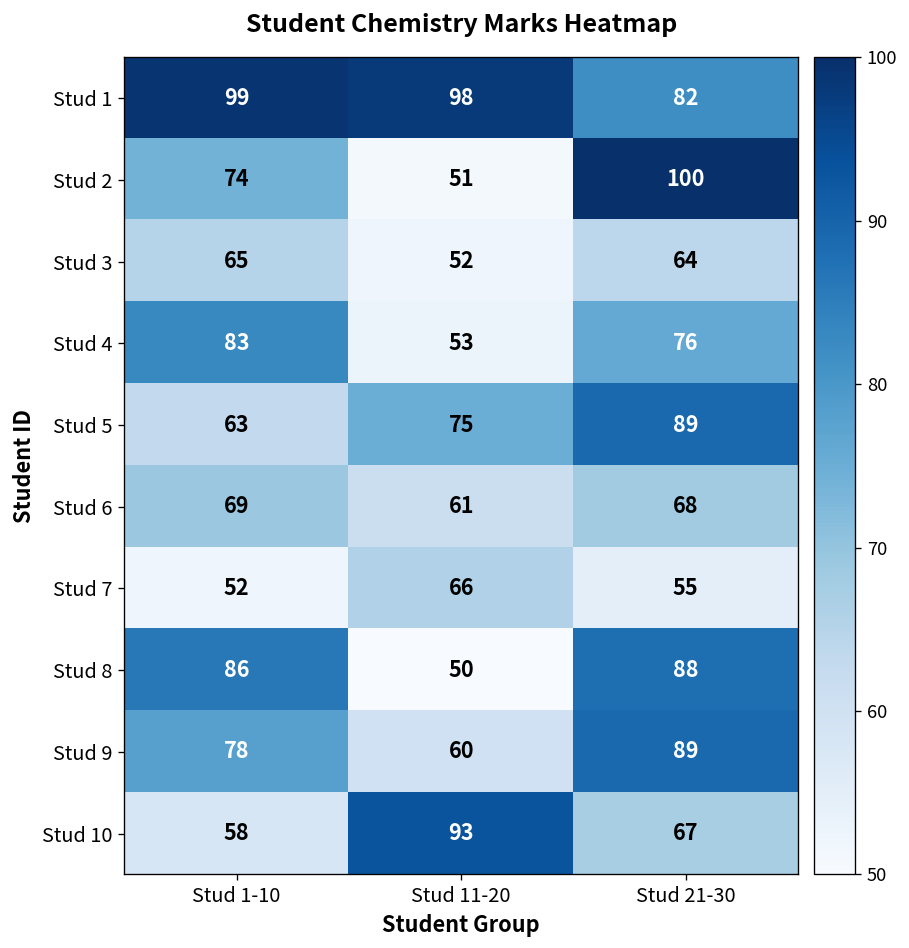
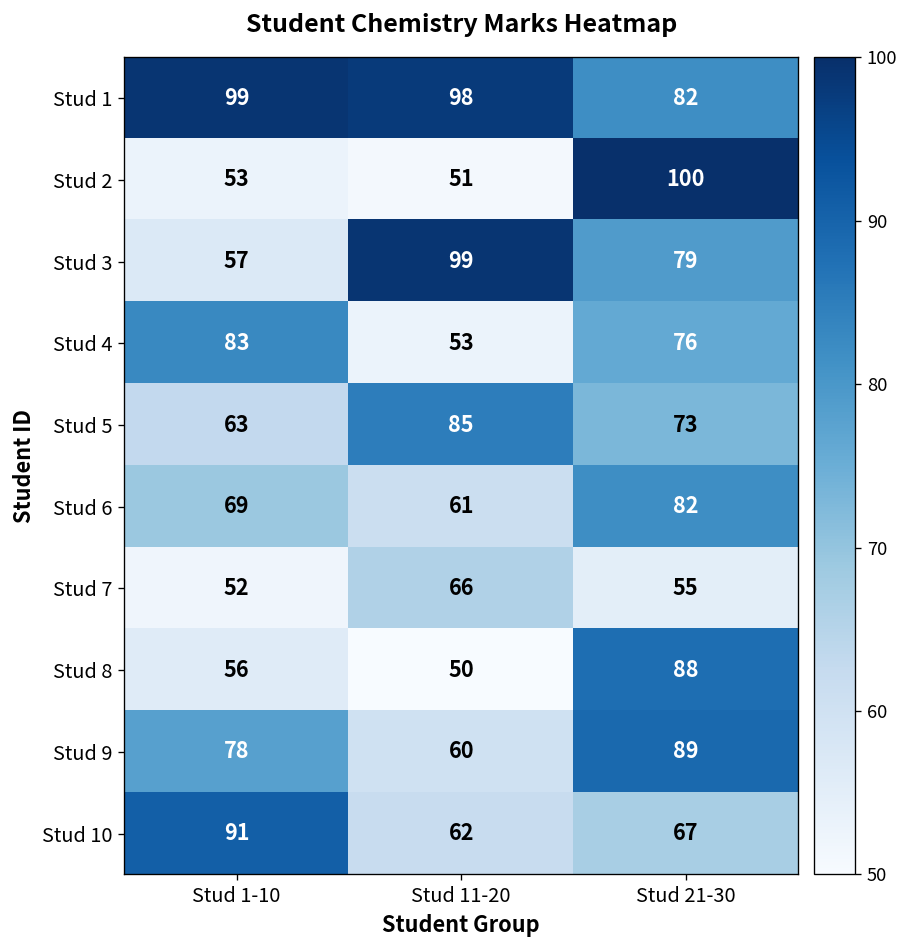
  {
    "Stud 1": {
      "Stud 1-10": 99,
      "Stud 11-20": 98,
      "Stud 21-30": 82
    },
    "Stud 2": {
-     "Stud 1-10": 74,
+     "Stud 1-10": 53,
      "Stud 11-20": 51,
      "Stud 21-30": 100
    },
    "Stud 3": {
-     "Stud 1-10": 65,
-     "Stud 11-20": 52,
-     "Stud 21-30": 64
+     "Stud 1-10": 57,
+     "Stud 11-20": 99,
+     "Stud 21-30": 79
    },
    "Stud 4": {
      "Stud 1-10": 83,
      "Stud 11-20": 53,
      "Stud 21-30": 76
    },
    "Stud 5": {
      "Stud 1-10": 63,
-     "Stud 11-20": 75,
-     "Stud 21-30": 89
+     "Stud 11-20": 85,
+     "Stud 21-30": 73
    },
    "Stud 6": {
      "Stud 1-10": 69,
      "Stud 11-20": 61,
-     "Stud 21-30": 68
+     "Stud 21-30": 82
    },
    "Stud 7": {
      "Stud 1-10": 52,
      "Stud 11-20": 66,
      "Stud 21-30": 55
    },
    "Stud 8": {
-     "Stud 1-10": 86,
+     "Stud 1-10": 56,
      "Stud 11-20": 50,
      "Stud 21-30": 88
    },
    "Stud 9": {
      "Stud 1-10": 78,
      "Stud 11-20": 60,
      "Stud 21-30": 89
    },
    "Stud 10": {
-     "Stud 1-10": 58,
-     "Stud 11-20": 93,
+     "Stud 1-10": 91,
+     "Stud 11-20": 62,
      "Stud 21-30": 67
    }
  }
